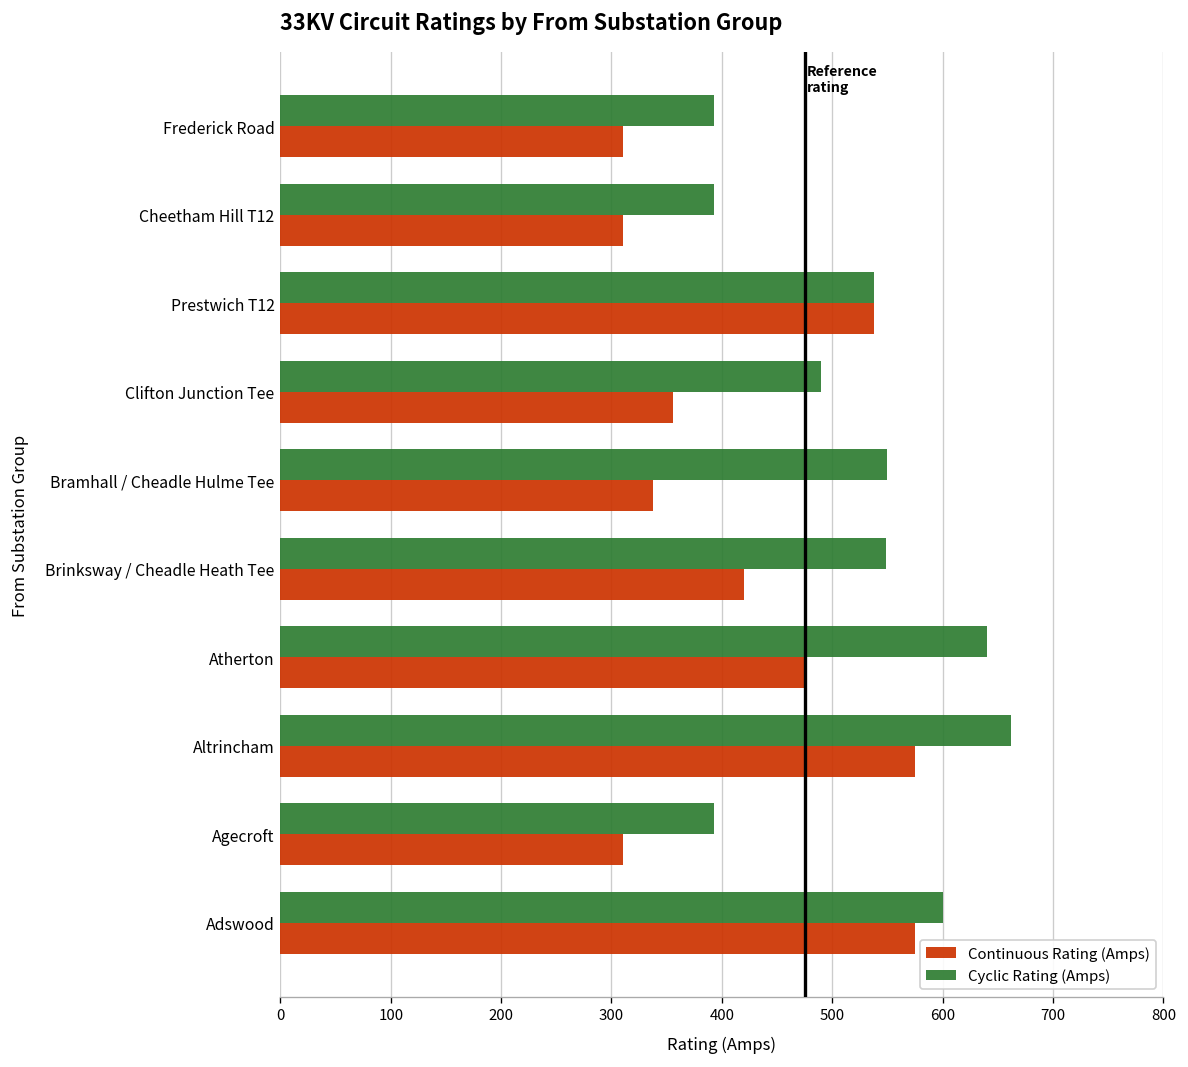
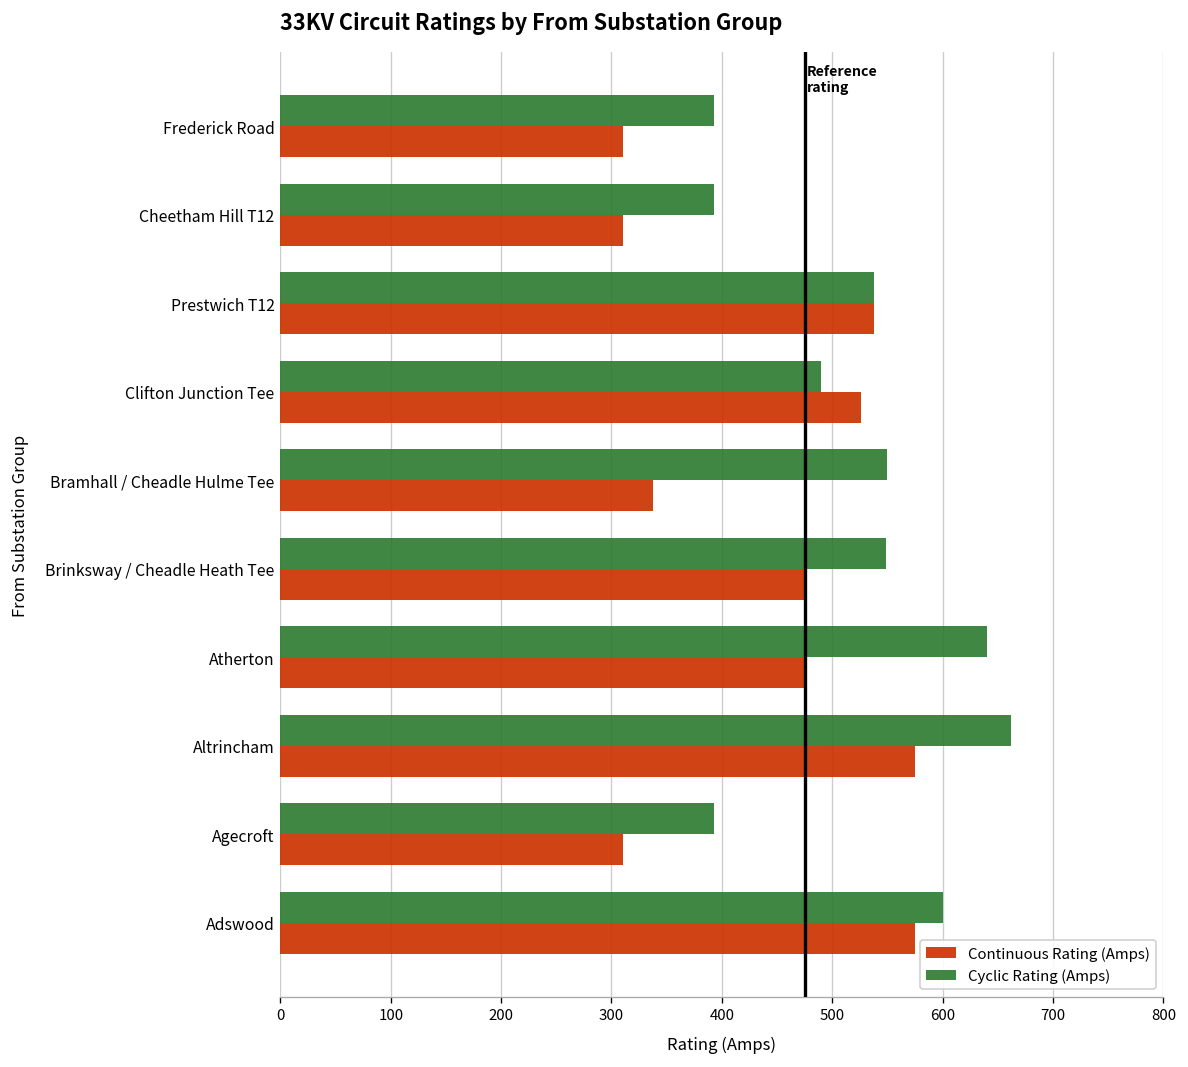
  {
    "Continuous Rating (Amps)": {
      "Frederick Road": 310,
      "Cheetham Hill T12": 310,
      "Prestwich T12": 540,
-     "Clifton Junction Tee": 360,
+     "Clifton Junction Tee": 530,
      "Bramhall / Cheadle Hulme Tee": 340,
-     "Brinksway / Cheadle Heath Tee": 420,
+     "Brinksway / Cheadle Heath Tee": 480,
      "Atherton": 480,
      "Altrincham": 580,
      "Agecroft": 310,
      "Adswood": 580
    },
    "Cyclic Rating (Amps)": {
      "Frederick Road": 390,
      "Cheetham Hill T12": 390,
      "Prestwich T12": 540,
      "Clifton Junction Tee": 490,
      "Bramhall / Cheadle Hulme Tee": 550,
      "Brinksway / Cheadle Heath Tee": 550,
      "Atherton": 640,
      "Altrincham": 660,
      "Agecroft": 390,
      "Adswood": 600
    }
  }
